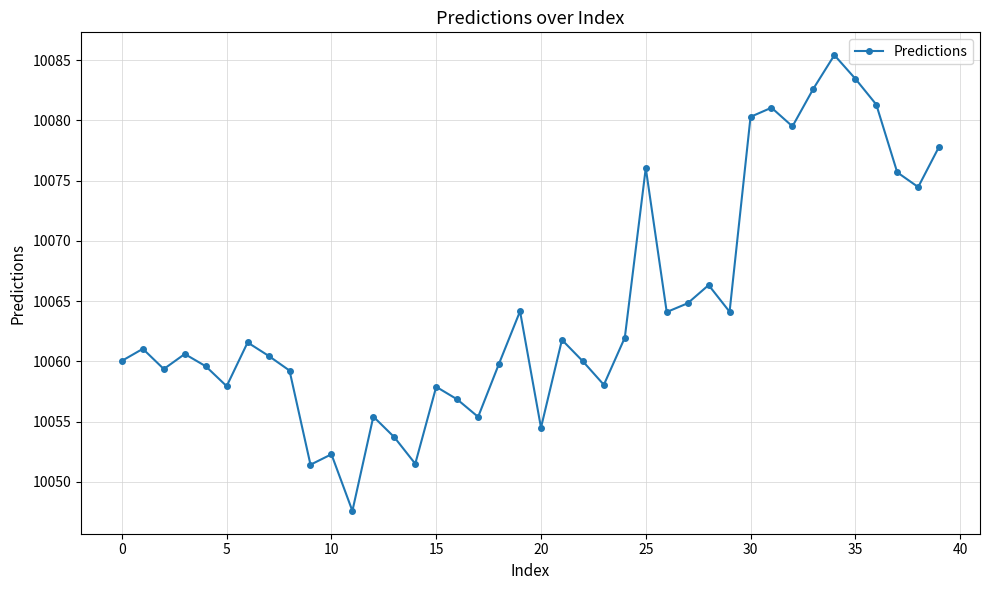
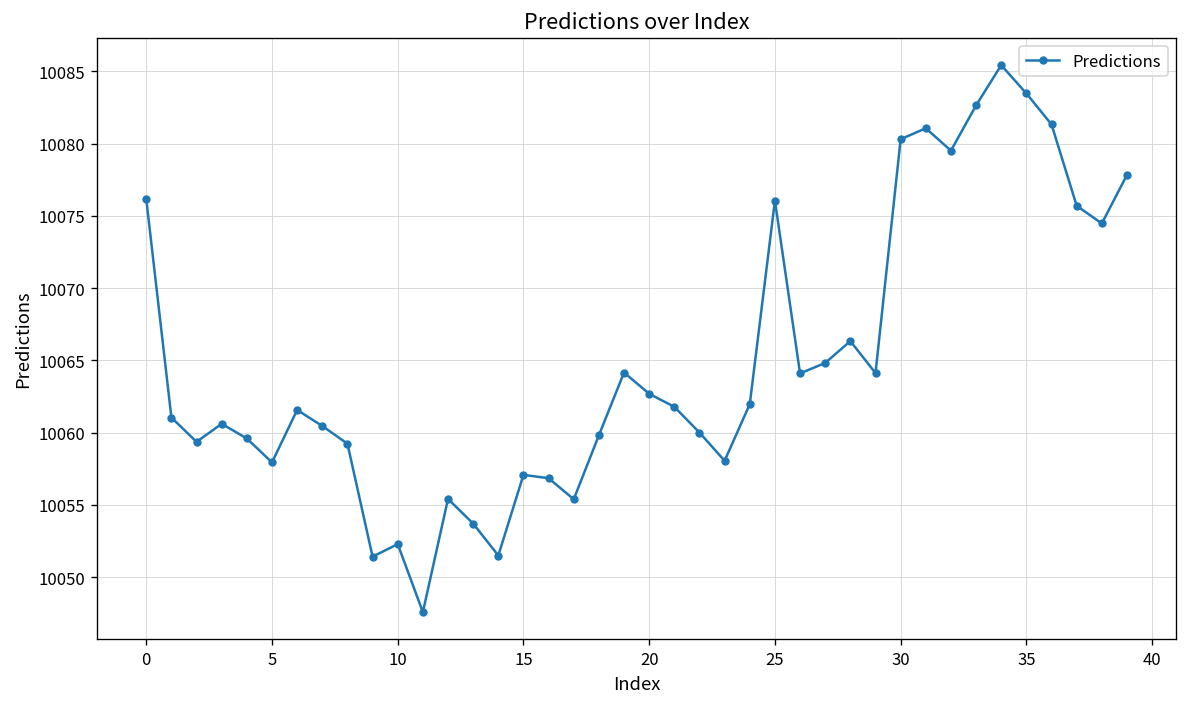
  {
-   "0": 10060.0,
+   "0": 10076.2,
    "5": 10057.9,
    "10": 10052.3,
-   "15": 10057.9,
-   "20": 10054.5,
+   "15": 10057.1,
+   "20": 10062.7,
    "25": 10076.1,
    "30": 10080.3,
    "35": 10083.5
  }
